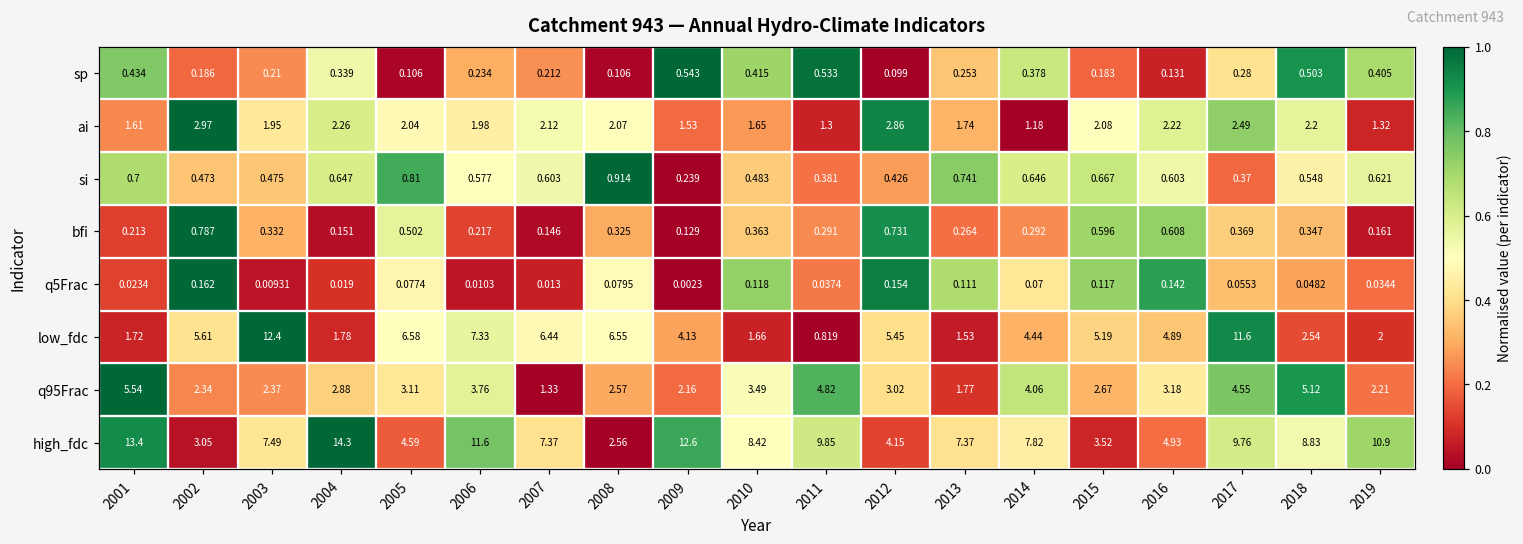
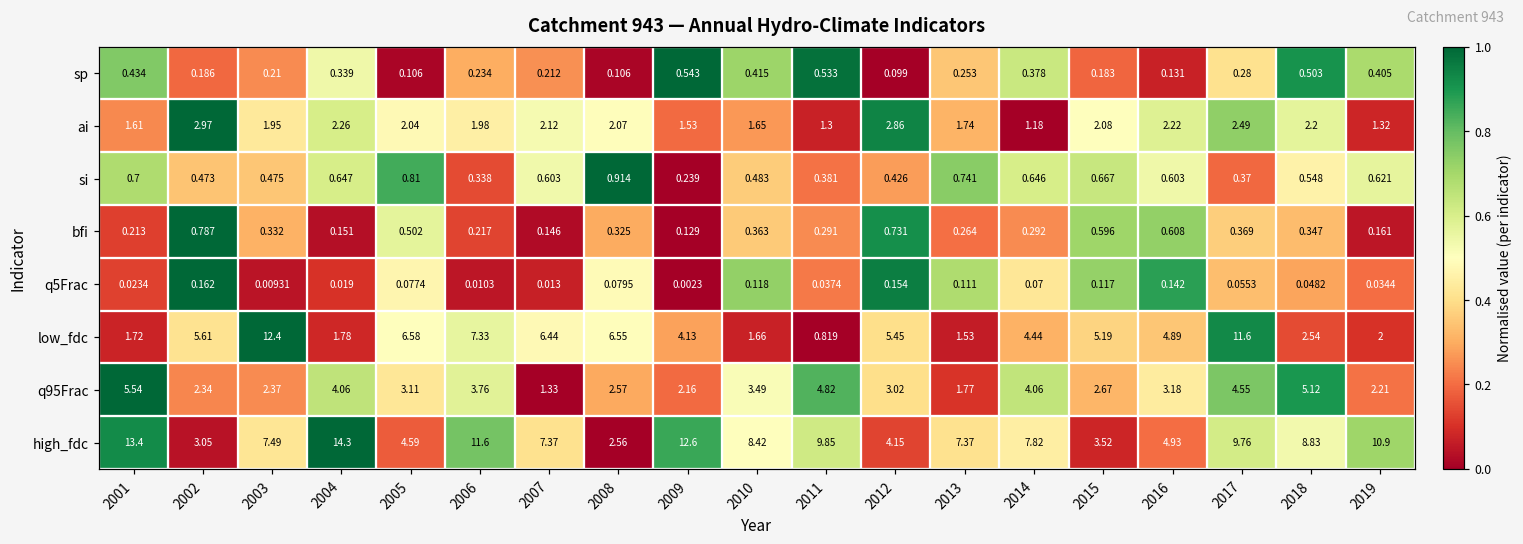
  {
    "sp": {
      "2001": 0.434,
      "2002": 0.186,
      "2003": 0.21,
      "2004": 0.339,
      "2005": 0.106,
      "2006": 0.234,
      "2007": 0.212,
      "2008": 0.106,
      "2009": 0.543,
      "2010": 0.415,
      "2011": 0.533,
      "2012": 0.099,
      "2013": 0.253,
      "2014": 0.378,
      "2015": 0.183,
      "2016": 0.131,
      "2017": 0.28,
      "2018": 0.503,
      "2019": 0.405
    },
    "ai": {
      "2001": 1.61,
      "2002": 2.97,
      "2003": 1.95,
      "2004": 2.26,
      "2005": 2.04,
      "2006": 1.98,
      "2007": 2.12,
      "2008": 2.07,
      "2009": 1.53,
      "2010": 1.65,
      "2011": 1.3,
      "2012": 2.86,
      "2013": 1.74,
      "2014": 1.18,
      "2015": 2.08,
      "2016": 2.22,
      "2017": 2.49,
      "2018": 2.2,
      "2019": 1.32
    },
    "si": {
      "2001": 0.7,
      "2002": 0.473,
      "2003": 0.475,
      "2004": 0.647,
      "2005": 0.81,
-     "2006": 0.577,
+     "2006": 0.338,
      "2007": 0.603,
      "2008": 0.914,
      "2009": 0.239,
      "2010": 0.483,
      "2011": 0.381,
      "2012": 0.426,
      "2013": 0.741,
      "2014": 0.646,
      "2015": 0.667,
      "2016": 0.603,
      "2017": 0.37,
      "2018": 0.548,
      "2019": 0.621
    },
    "bfi": {
      "2001": 0.213,
      "2002": 0.787,
      "2003": 0.332,
      "2004": 0.151,
      "2005": 0.502,
      "2006": 0.217,
      "2007": 0.146,
      "2008": 0.325,
      "2009": 0.129,
      "2010": 0.363,
      "2011": 0.291,
      "2012": 0.731,
      "2013": 0.264,
      "2014": 0.292,
      "2015": 0.596,
      "2016": 0.608,
      "2017": 0.369,
      "2018": 0.347,
      "2019": 0.161
    },
    "q5Frac": {
      "2001": 0.0234,
      "2002": 0.162,
      "2003": 0.00931,
      "2004": 0.019,
      "2005": 0.0774,
      "2006": 0.0103,
      "2007": 0.013,
      "2008": 0.0795,
      "2009": 0.0023,
      "2010": 0.118,
      "2011": 0.0374,
      "2012": 0.154,
      "2013": 0.111,
      "2014": 0.07,
      "2015": 0.117,
      "2016": 0.142,
      "2017": 0.0553,
      "2018": 0.0482,
      "2019": 0.0344
    },
    "low_fdc": {
      "2001": 1.72,
      "2002": 5.61,
      "2003": 12.4,
      "2004": 1.78,
      "2005": 6.58,
      "2006": 7.33,
      "2007": 6.44,
      "2008": 6.55,
      "2009": 4.13,
      "2010": 1.66,
      "2011": 0.819,
      "2012": 5.45,
      "2013": 1.53,
      "2014": 4.44,
      "2015": 5.19,
      "2016": 4.89,
      "2017": 11.6,
      "2018": 2.54,
      "2019": 2
    },
    "q95Frac": {
      "2001": 5.54,
      "2002": 2.34,
      "2003": 2.37,
-     "2004": 2.88,
+     "2004": 4.06,
      "2005": 3.11,
      "2006": 3.76,
      "2007": 1.33,
      "2008": 2.57,
      "2009": 2.16,
      "2010": 3.49,
      "2011": 4.82,
      "2012": 3.02,
      "2013": 1.77,
      "2014": 4.06,
      "2015": 2.67,
      "2016": 3.18,
      "2017": 4.55,
      "2018": 5.12,
      "2019": 2.21
    },
    "high_fdc": {
      "2001": 13.4,
      "2002": 3.05,
      "2003": 7.49,
      "2004": 14.3,
      "2005": 4.59,
      "2006": 11.6,
      "2007": 7.37,
      "2008": 2.56,
      "2009": 12.6,
      "2010": 8.42,
      "2011": 9.85,
      "2012": 4.15,
      "2013": 7.37,
      "2014": 7.82,
      "2015": 3.52,
      "2016": 4.93,
      "2017": 9.76,
      "2018": 8.83,
      "2019": 10.9
    }
  }
